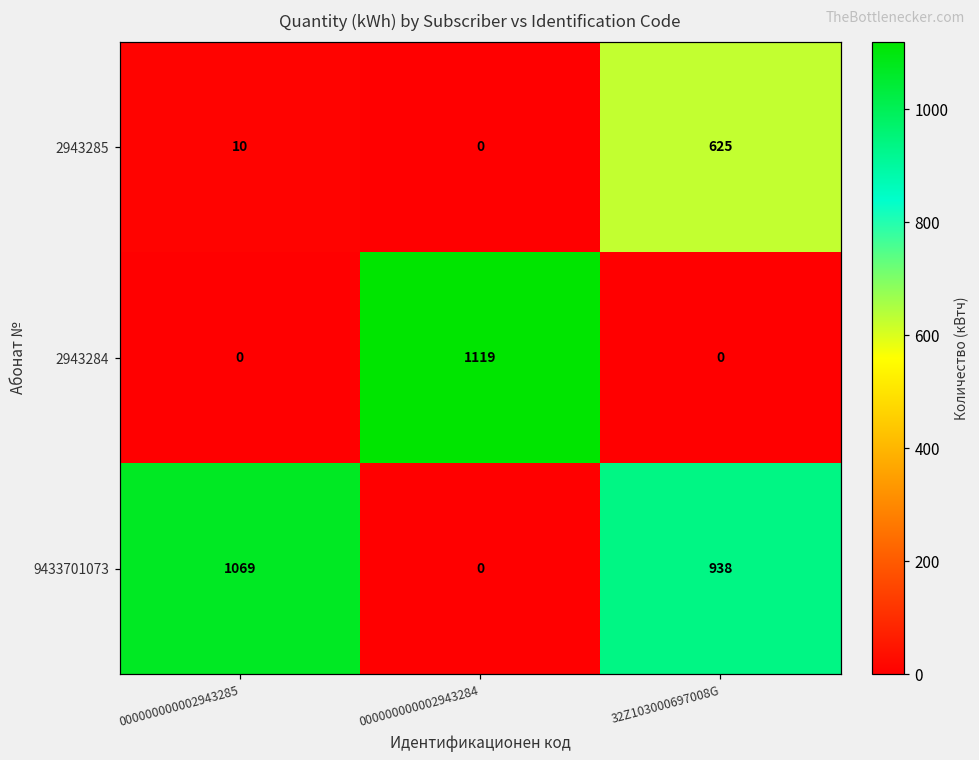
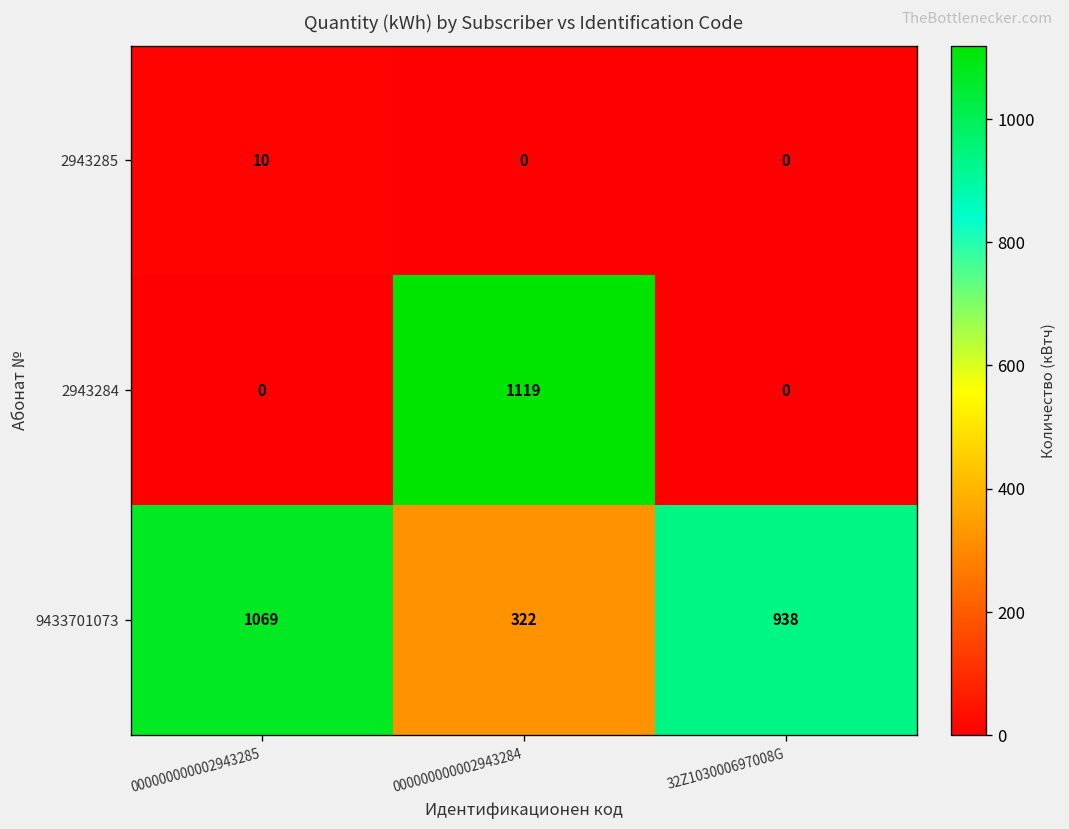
  {
    "2943285": {
      "000000000002943285": 10,
      "000000000002943284": 0,
-     "32Z103000697008G": 625
+     "32Z103000697008G": 0
    },
    "2943284": {
      "000000000002943285": 0,
      "000000000002943284": 1119,
      "32Z103000697008G": 0
    },
    "9433701073": {
      "000000000002943285": 1069,
-     "000000000002943284": 0,
+     "000000000002943284": 322,
      "32Z103000697008G": 938
    }
  }
